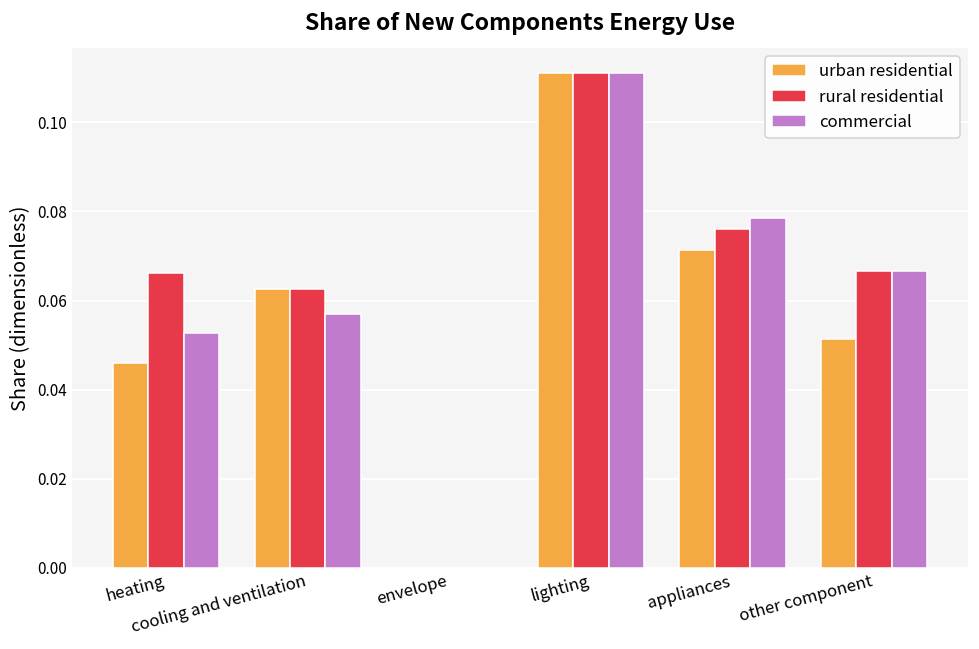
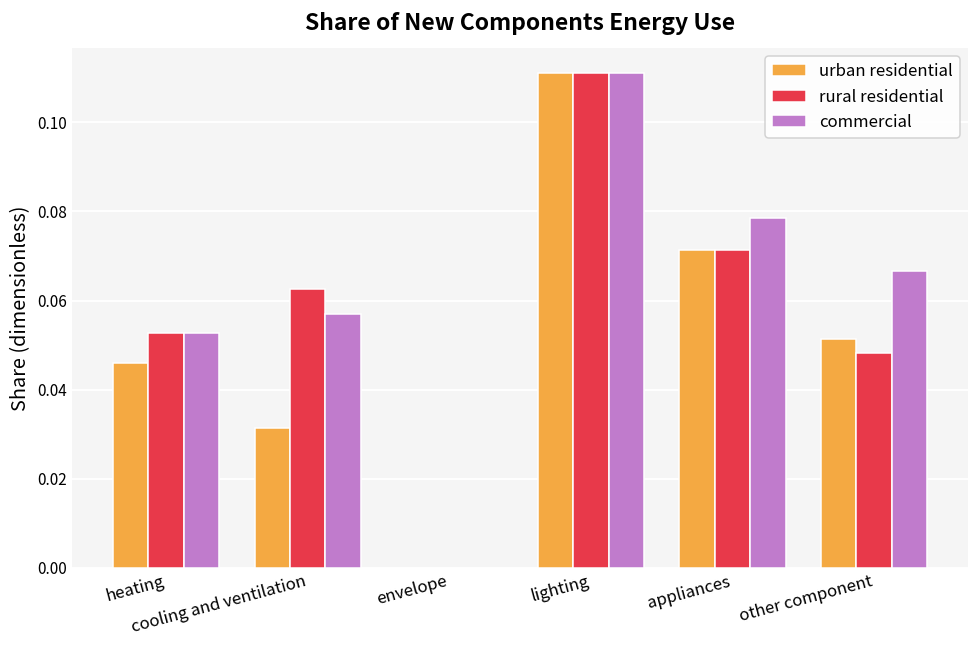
  {
    "urban residential": {
      "heating": 0.046,
-     "cooling and ventilation": 0.063,
+     "cooling and ventilation": 0.032,
      "envelope": 0.000,
      "lighting": 0.111,
      "appliances": 0.071,
      "other component": 0.051
    },
    "rural residential": {
-     "heating": 0.066,
+     "heating": 0.053,
      "cooling and ventilation": 0.063,
      "envelope": 0.000,
      "lighting": 0.111,
-     "appliances": 0.076,
-     "other component": 0.067
+     "appliances": 0.071,
+     "other component": 0.048
    },
    "commercial": {
      "heating": 0.053,
      "cooling and ventilation": 0.057,
      "envelope": 0.000,
      "lighting": 0.111,
      "appliances": 0.079,
      "other component": 0.067
    }
  }
